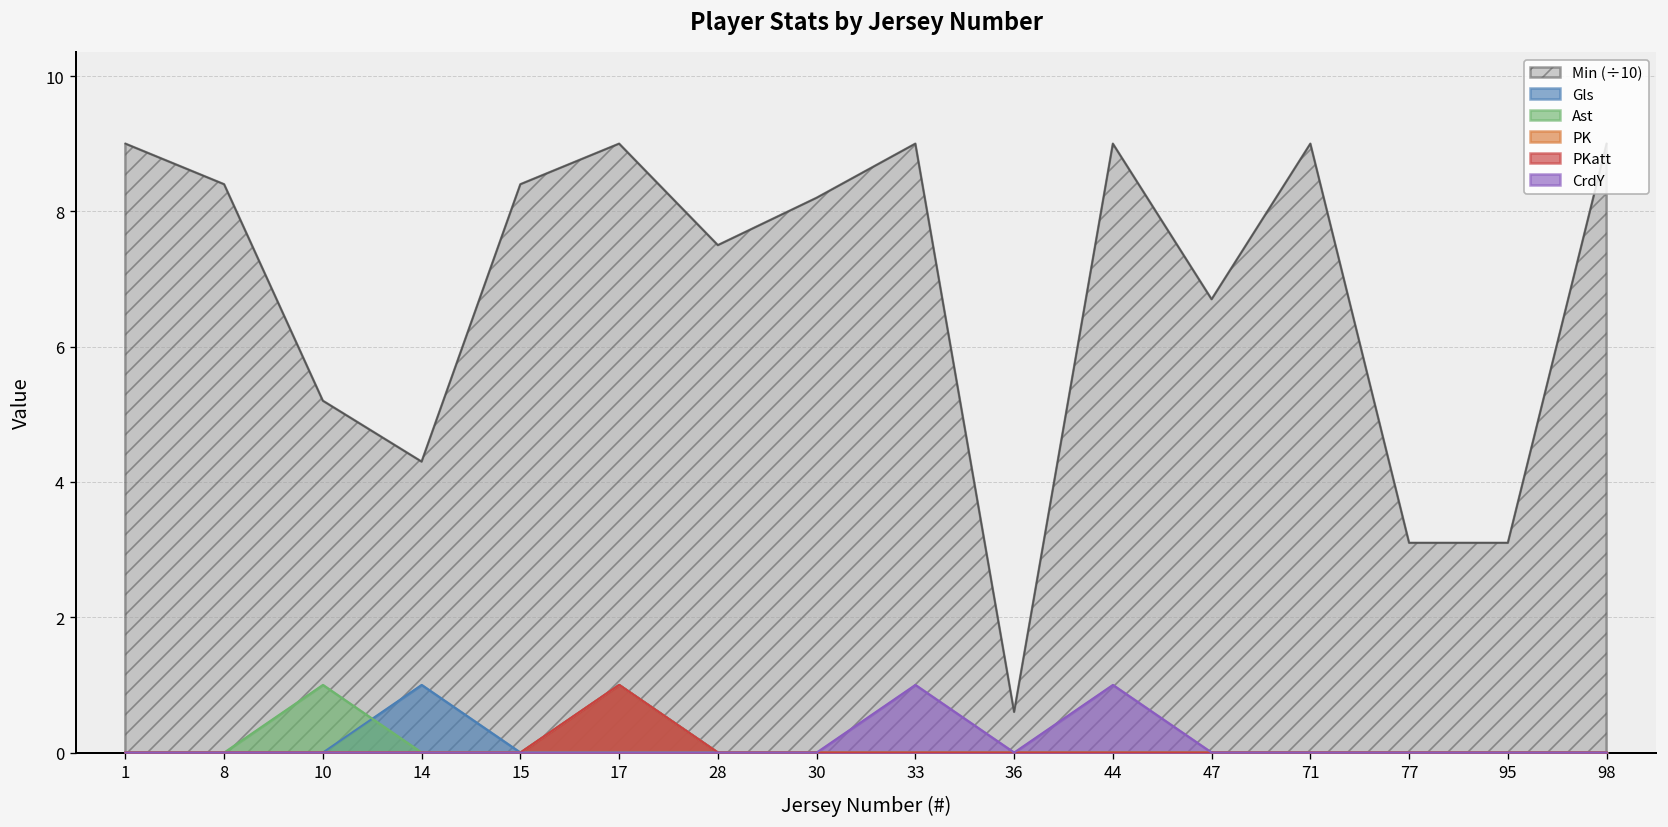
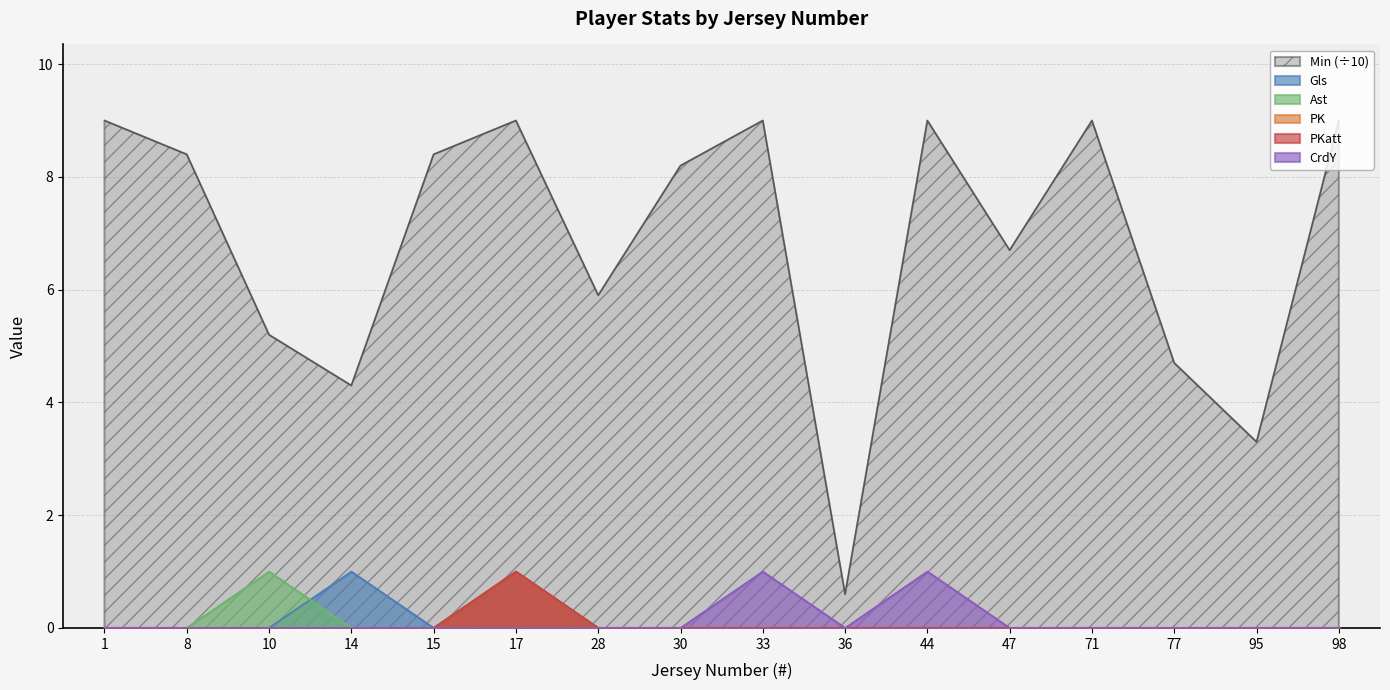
  {
    "Min (÷10)": {
      "1": 9.0,
      "8": 8.4,
      "10": 5.2,
      "14": 4.3,
      "15": 8.4,
      "17": 9.0,
-     "28": 7.5,
+     "28": 5.9,
      "30": 8.2,
      "33": 9.0,
      "36": 0.6,
      "44": 9.0,
      "47": 6.7,
      "71": 9.0,
-     "77": 3.1,
-     "95": 3.1
+     "77": 4.7,
+     "95": 3.3
    },
    "Gls": {
      "14": 1.0
    },
    "Ast": {
      "10": 1.0
    },
    "CrdY": {
      "33": 1.0,
      "44": 1.0
    }
  }
